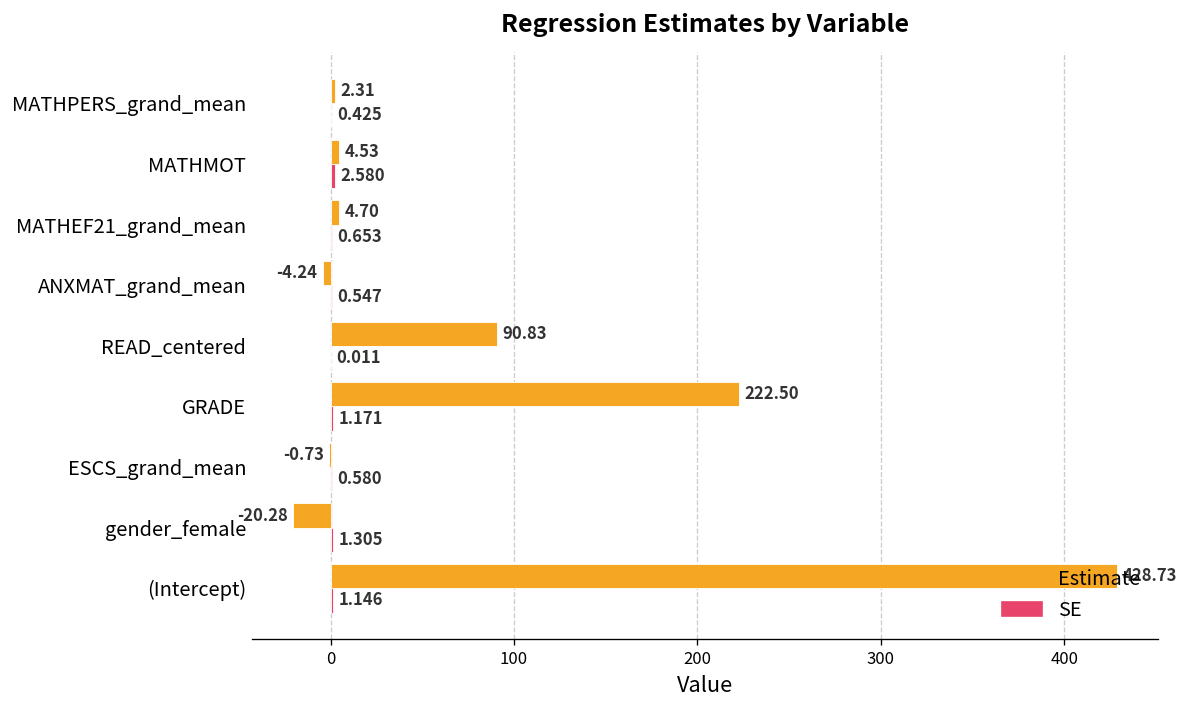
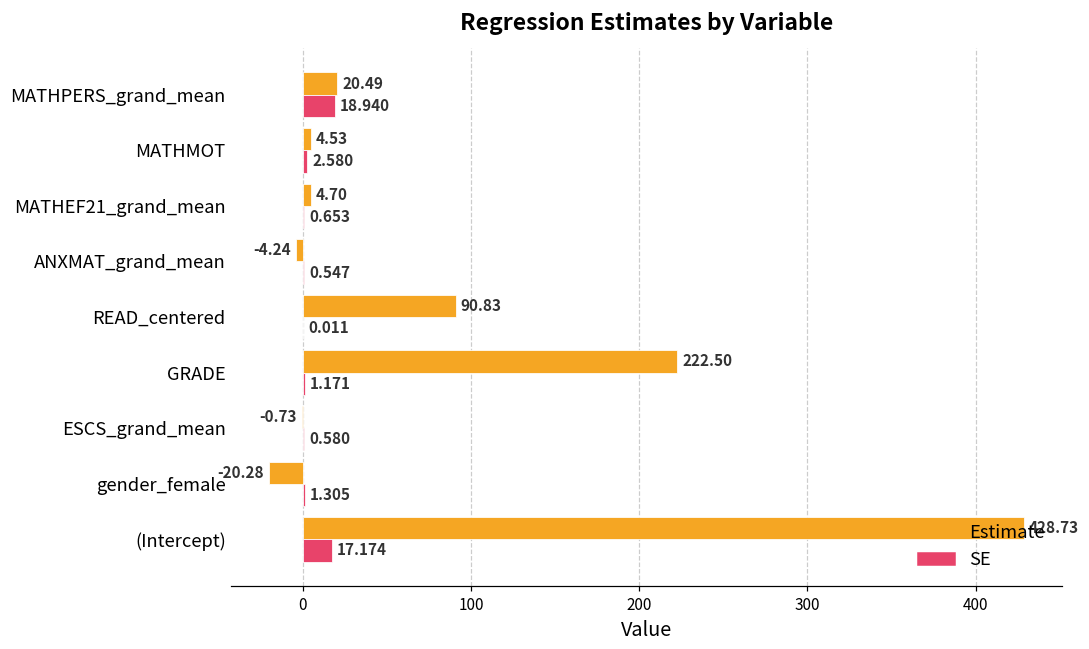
  {
    "Estimate": {
-     "MATHPERS_grand_mean": 2.31,
+     "MATHPERS_grand_mean": 20.49,
      "MATHMOT": 4.53,
      "MATHEF21_grand_mean": 4.70,
      "ANXMAT_grand_mean": -4.24,
      "READ_centered": 90.83,
      "GRADE": 222.50,
      "ESCS_grand_mean": -0.73,
      "gender_female": -20.28,
      "(Intercept)": 428.73
    },
    "SE": {
-     "MATHPERS_grand_mean": 0.425,
+     "MATHPERS_grand_mean": 18.940,
      "MATHMOT": 2.580,
      "MATHEF21_grand_mean": 0.653,
      "ANXMAT_grand_mean": 0.547,
      "READ_centered": 0.011,
      "GRADE": 1.171,
      "ESCS_grand_mean": 0.580,
      "gender_female": 1.305,
-     "(Intercept)": 1.146
+     "(Intercept)": 17.174
    }
  }
